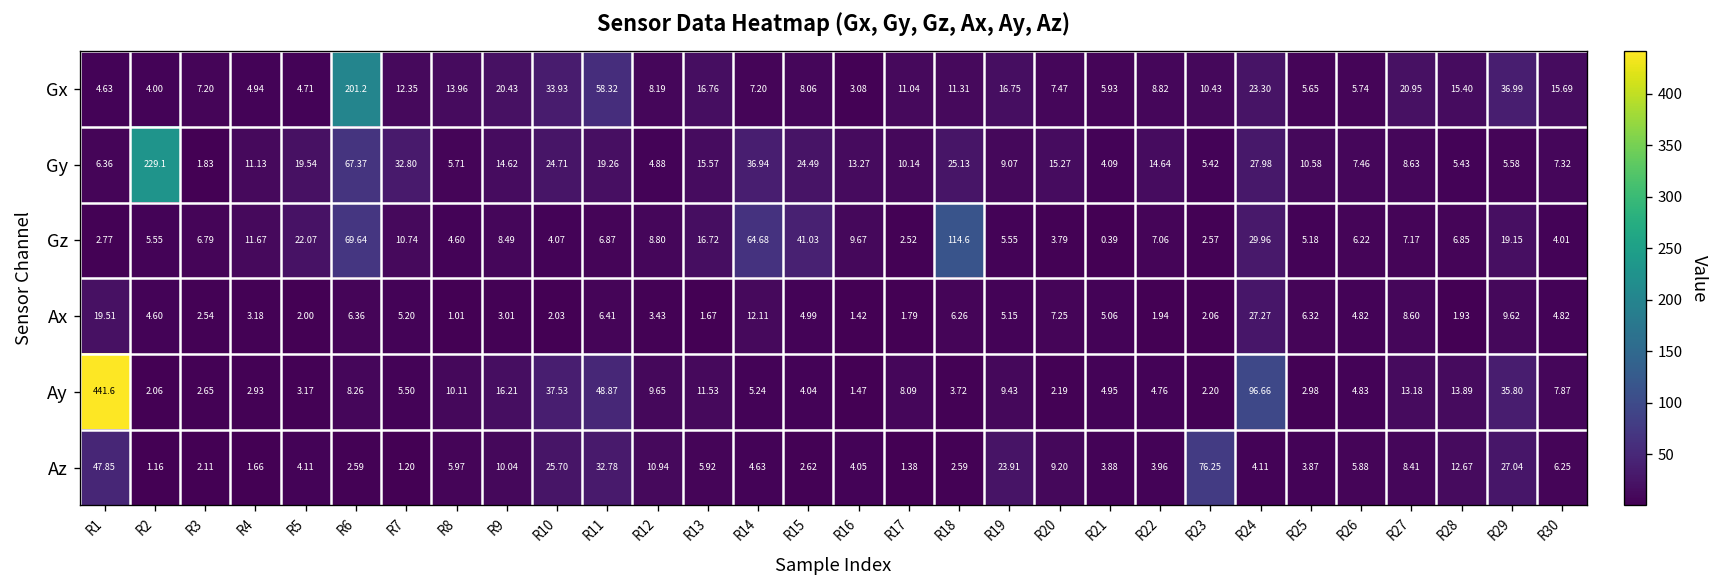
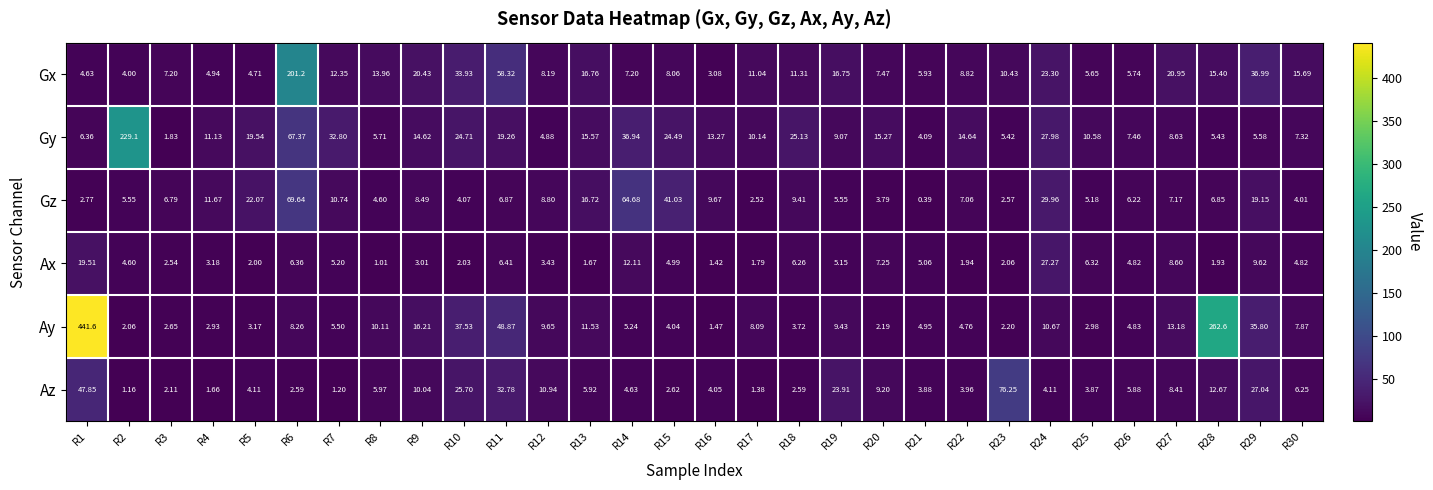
  {
    "Gx": {
      "R1": 4.63,
      "R2": 4.00,
      "R3": 7.20,
      "R4": 4.94,
      "R5": 4.71,
      "R6": 201.2,
      "R7": 12.35,
      "R8": 13.96,
      "R9": 20.43,
      "R10": 33.93,
      "R11": 58.32,
      "R12": 8.19,
      "R13": 16.76,
      "R14": 7.20,
      "R15": 8.06,
      "R16": 3.08,
      "R17": 11.04,
      "R18": 11.31,
      "R19": 16.75,
      "R20": 7.47,
      "R21": 5.93,
      "R22": 8.82,
      "R23": 10.43,
      "R24": 23.30,
      "R25": 5.65,
      "R26": 5.74,
      "R27": 20.95,
      "R28": 15.40,
      "R29": 36.99,
      "R30": 15.69
    },
    "Gy": {
      "R1": 6.36,
      "R2": 229.1,
      "R3": 1.83,
      "R4": 11.13,
      "R5": 19.54,
      "R6": 67.37,
      "R7": 32.80,
      "R8": 5.71,
      "R9": 14.62,
      "R10": 24.71,
      "R11": 19.26,
      "R12": 4.88,
      "R13": 15.57,
      "R14": 36.94,
      "R15": 24.49,
      "R16": 13.27,
      "R17": 10.14,
      "R18": 25.13,
      "R19": 9.07,
      "R20": 15.27,
      "R21": 4.09,
      "R22": 14.64,
      "R23": 5.42,
      "R24": 27.98,
      "R25": 10.58,
      "R26": 7.46,
      "R27": 8.63,
      "R28": 5.43,
      "R29": 5.58,
      "R30": 7.32
    },
    "Gz": {
      "R1": 2.77,
      "R2": 5.55,
      "R3": 6.79,
      "R4": 11.67,
      "R5": 22.07,
      "R6": 69.64,
      "R7": 10.74,
      "R8": 4.60,
      "R9": 8.49,
      "R10": 4.07,
      "R11": 6.87,
      "R12": 8.80,
      "R13": 16.72,
      "R14": 64.68,
      "R15": 41.03,
      "R16": 9.67,
      "R17": 2.52,
-     "R18": 114.6,
+     "R18": 9.41,
      "R19": 5.55,
      "R20": 3.79,
      "R21": 0.39,
      "R22": 7.06,
      "R23": 2.57,
      "R24": 29.96,
      "R25": 5.18,
      "R26": 6.22,
      "R27": 7.17,
      "R28": 6.85,
      "R29": 19.15,
      "R30": 4.01
    },
    "Ax": {
      "R1": 19.51,
      "R2": 4.60,
      "R3": 2.54,
      "R4": 3.18,
      "R5": 2.00,
      "R6": 6.36,
      "R7": 5.20,
      "R8": 1.01,
      "R9": 3.01,
      "R10": 2.03,
      "R11": 6.41,
      "R12": 3.43,
      "R13": 1.67,
      "R14": 12.11,
      "R15": 4.99,
      "R16": 1.42,
      "R17": 1.79,
      "R18": 6.26,
      "R19": 5.15,
      "R20": 7.25,
      "R21": 5.06,
      "R22": 1.94,
      "R23": 2.06,
      "R24": 27.27,
      "R25": 6.32,
      "R26": 4.82,
      "R27": 8.60,
      "R28": 1.93,
      "R29": 9.62,
      "R30": 4.82
    },
    "Ay": {
      "R1": 441.6,
      "R2": 2.06,
      "R3": 2.65,
      "R4": 2.93,
      "R5": 3.17,
      "R6": 8.26,
      "R7": 5.50,
      "R8": 10.11,
      "R9": 16.21,
      "R10": 37.53,
      "R11": 48.87,
      "R12": 9.65,
      "R13": 11.53,
      "R14": 5.24,
      "R15": 4.04,
      "R16": 1.47,
      "R17": 8.09,
      "R18": 3.72,
      "R19": 9.43,
      "R20": 2.19,
      "R21": 4.95,
      "R22": 4.76,
      "R23": 2.20,
-     "R24": 96.66,
+     "R24": 10.67,
      "R25": 2.98,
      "R26": 4.83,
      "R27": 13.18,
-     "R28": 13.89,
+     "R28": 262.6,
      "R29": 35.80,
      "R30": 7.87
    },
    "Az": {
      "R1": 47.85,
      "R2": 1.16,
      "R3": 2.11,
      "R4": 1.66,
      "R5": 4.11,
      "R6": 2.59,
      "R7": 1.20,
      "R8": 5.97,
      "R9": 10.04,
      "R10": 25.70,
      "R11": 32.78,
      "R12": 10.94,
      "R13": 5.92,
      "R14": 4.63,
      "R15": 2.62,
      "R16": 4.05,
      "R17": 1.38,
      "R18": 2.59,
      "R19": 23.91,
      "R20": 9.20,
      "R21": 3.88,
      "R22": 3.96,
      "R23": 76.25,
      "R24": 4.11,
      "R25": 3.87,
      "R26": 5.88,
      "R27": 8.41,
      "R28": 12.67,
      "R29": 27.04,
      "R30": 6.25
    }
  }
